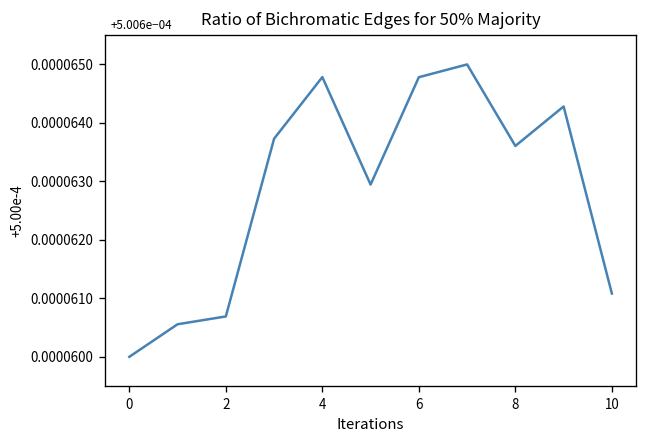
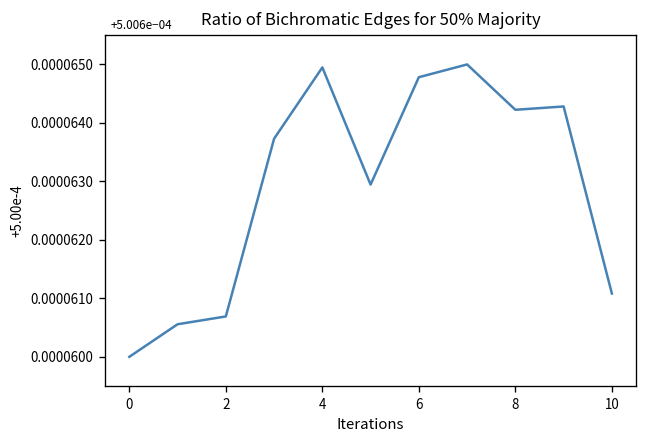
  {
    "0": 0.0000600,
    "2": 0.0000607,
-   "4": 0.0000648,
+   "4": 0.0000649,
    "6": 0.0000648,
-   "8": 0.0000636,
+   "8": 0.0000642,
    "10": 0.0000611
  }
